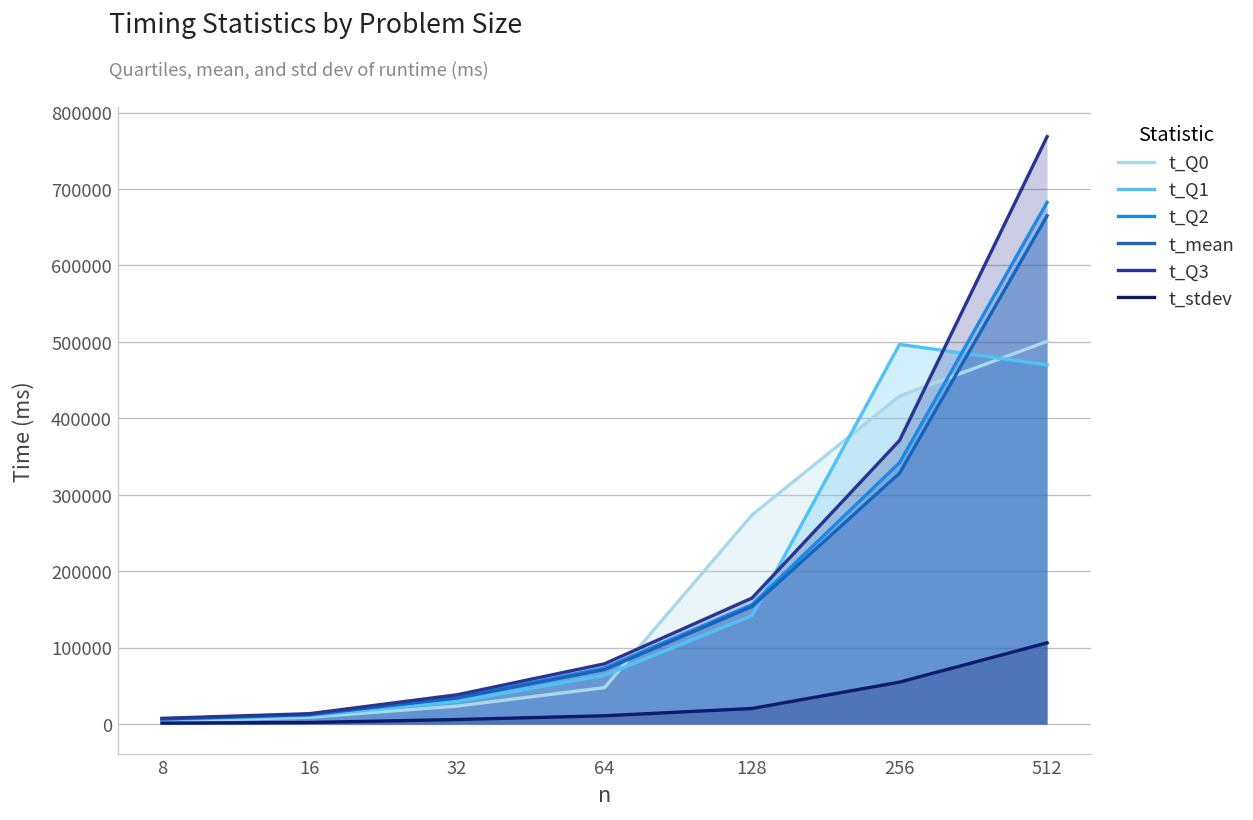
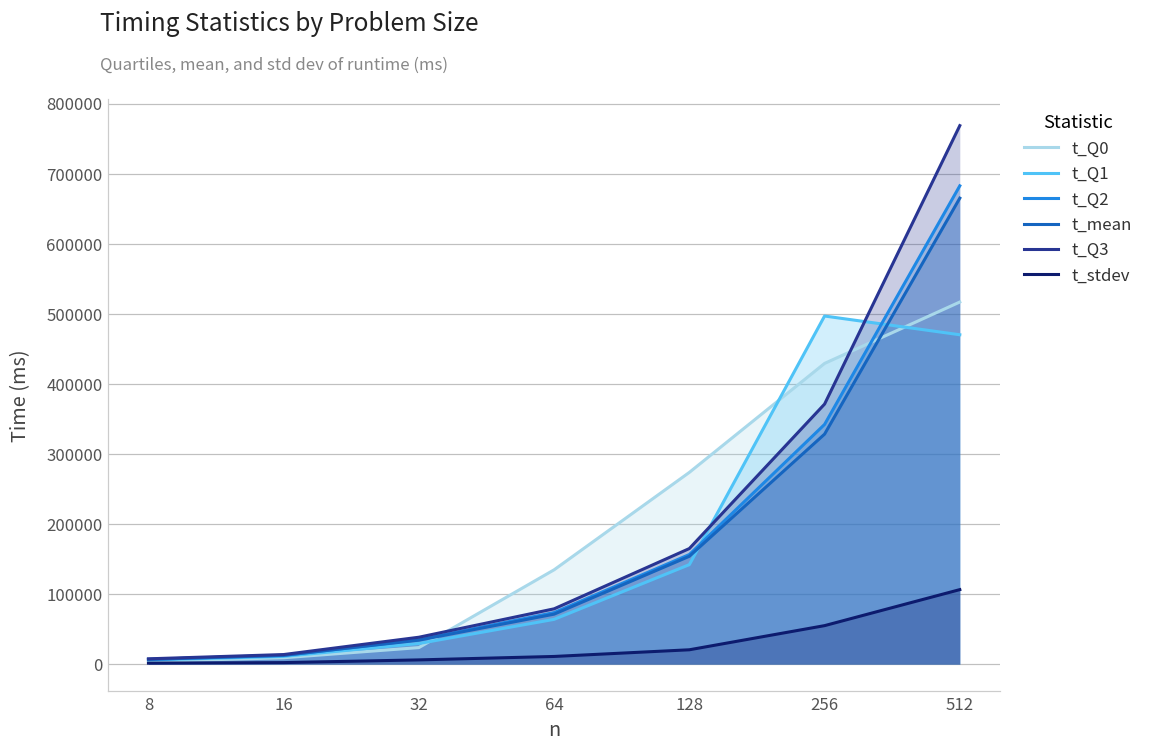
  {
    "t_Q0": {
      "32": 20000,
-     "64": 50000,
+     "64": 130000,
      "128": 270000,
      "256": 430000,
-     "512": 500000
+     "512": 520000
    },
    "t_Q1": {
      "32": 30000,
      "64": 60000,
      "128": 140000,
      "256": 500000,
      "512": 470000
    }
  }
